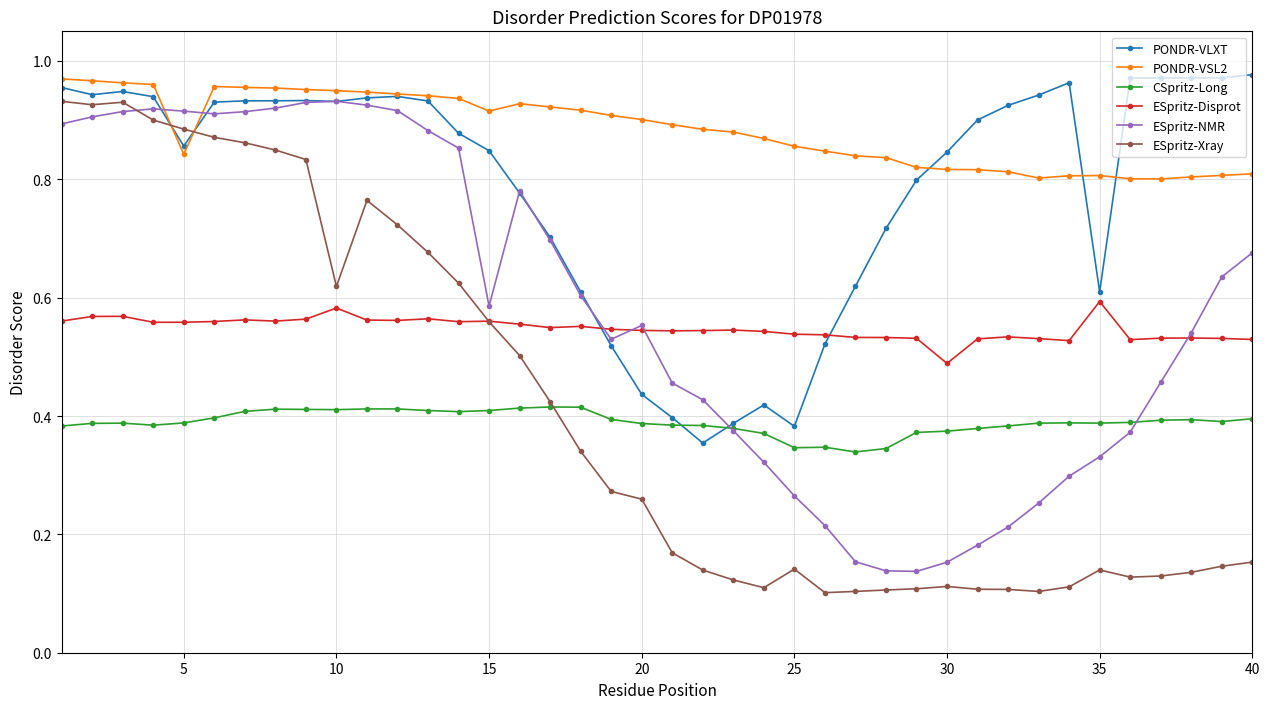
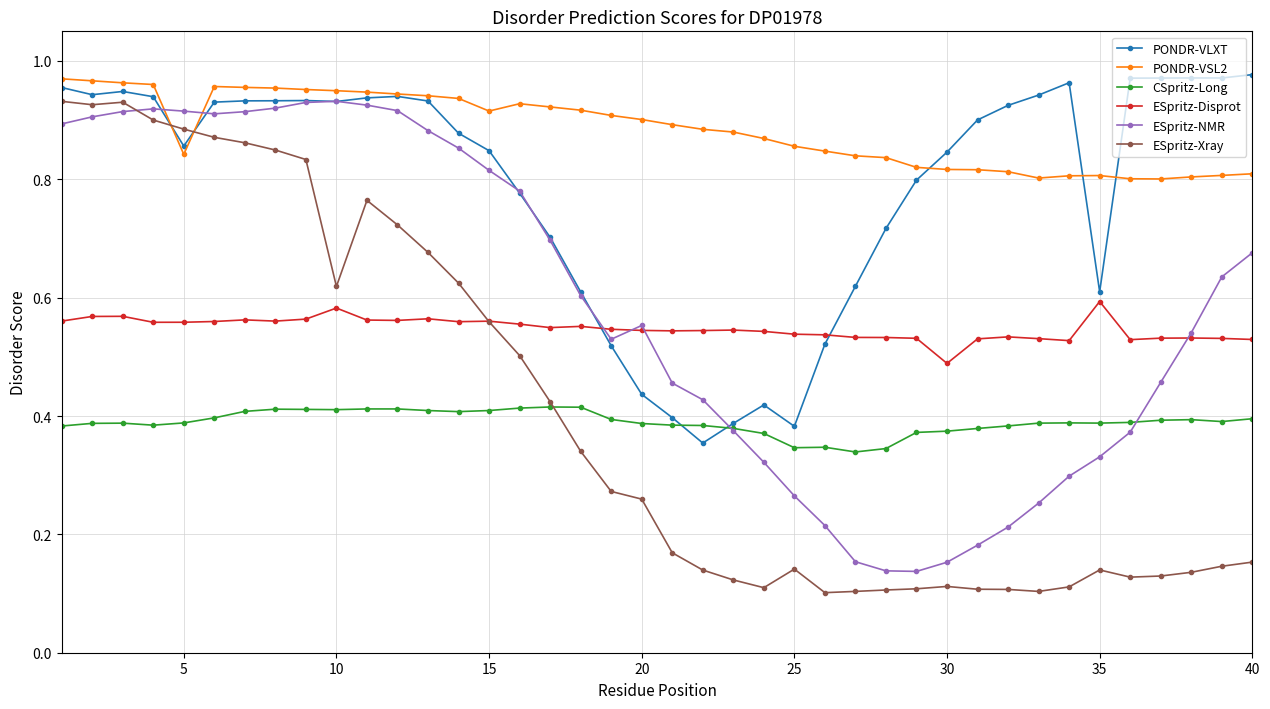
  {
    "PONDR-VLXT": {
      "5": 0.86,
      "15": 0.85,
      "20": 0.44,
      "25": 0.38,
      "30": 0.85,
      "35": 0.61,
      "40": 0.98
    },
    "PONDR-VSL2": {
      "5": 0.84,
      "10": 0.95,
      "15": 0.92,
      "20": 0.90,
      "25": 0.86,
      "30": 0.82,
      "35": 0.81,
      "40": 0.81
    },
    "CSpritz-Long": {
      "5": 0.39,
      "10": 0.41,
      "15": 0.41,
      "20": 0.39,
      "25": 0.35,
      "30": 0.37,
      "35": 0.39,
      "40": 0.40
    },
    "ESpritz-Disprot": {
      "5": 0.56,
      "10": 0.58,
      "20": 0.54,
      "25": 0.54,
      "30": 0.49,
      "35": 0.59,
      "40": 0.53
    },
    "ESpritz-NMR": {
      "5": 0.92,
-     "15": 0.59,
+     "15": 0.82,
      "20": 0.55,
      "25": 0.27,
      "30": 0.15,
      "35": 0.33,
      "40": 0.68
    },
    "ESpritz-Xray": {
      "5": 0.88,
      "10": 0.62,
      "20": 0.26,
      "25": 0.14,
      "30": 0.11,
      "35": 0.14,
      "40": 0.15
    }
  }
